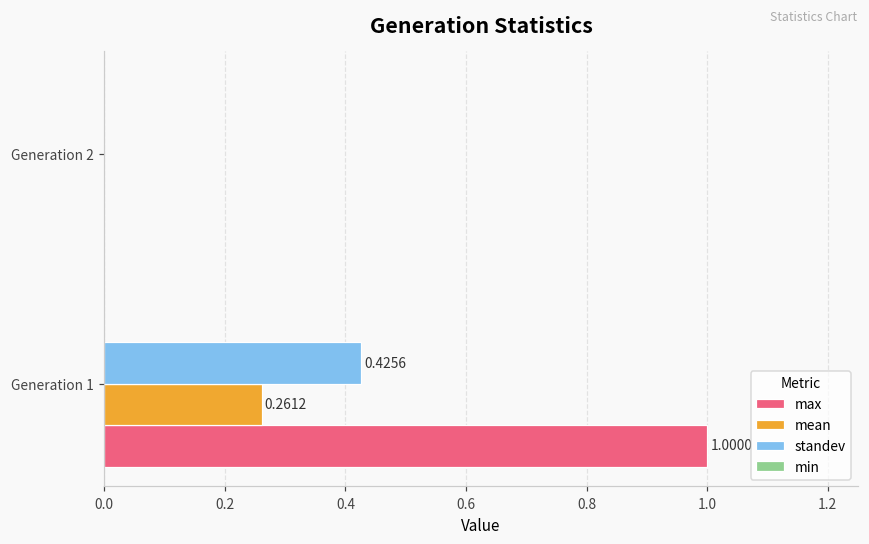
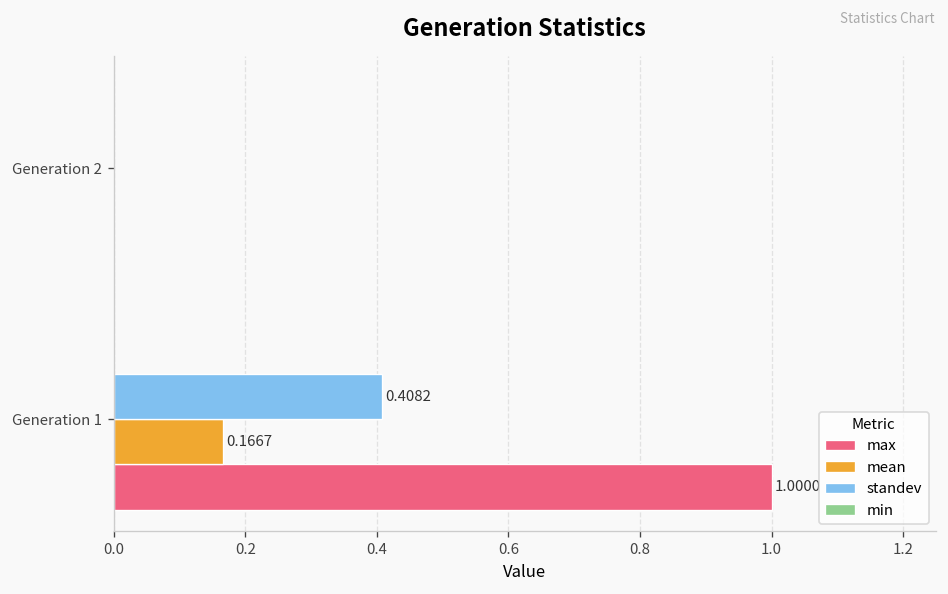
  {
    "max": {
      "Generation 2": 0.00
    },
    "mean": {
-     "Generation 1": 0.2612
+     "Generation 1": 0.1667
    },
    "standev": {
-     "Generation 1": 0.4256
+     "Generation 1": 0.4082
    },
    "min": {
      "Generation 2": 0.00,
      "Generation 1": 0.00
    }
  }
